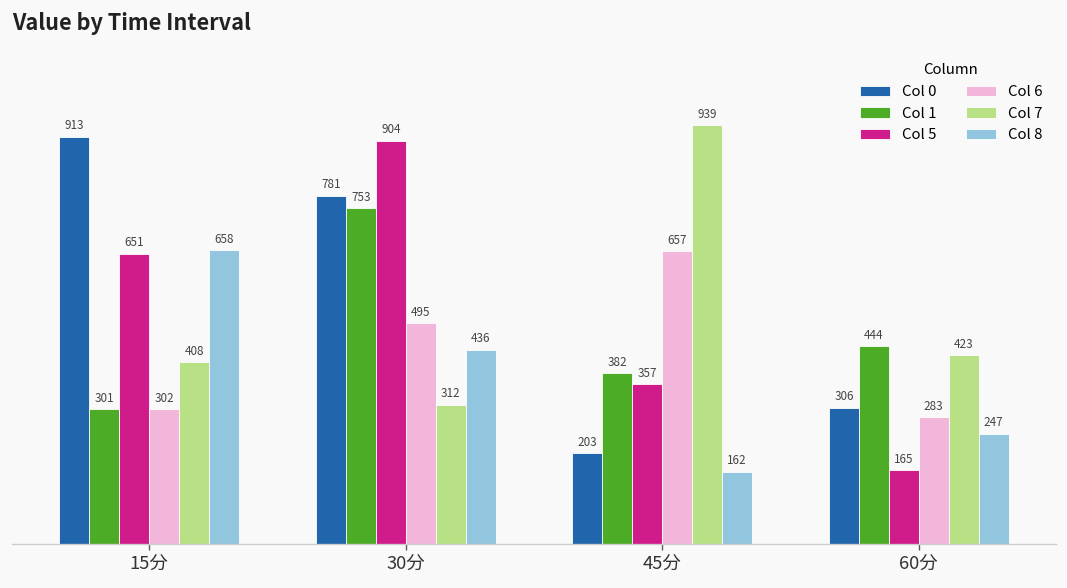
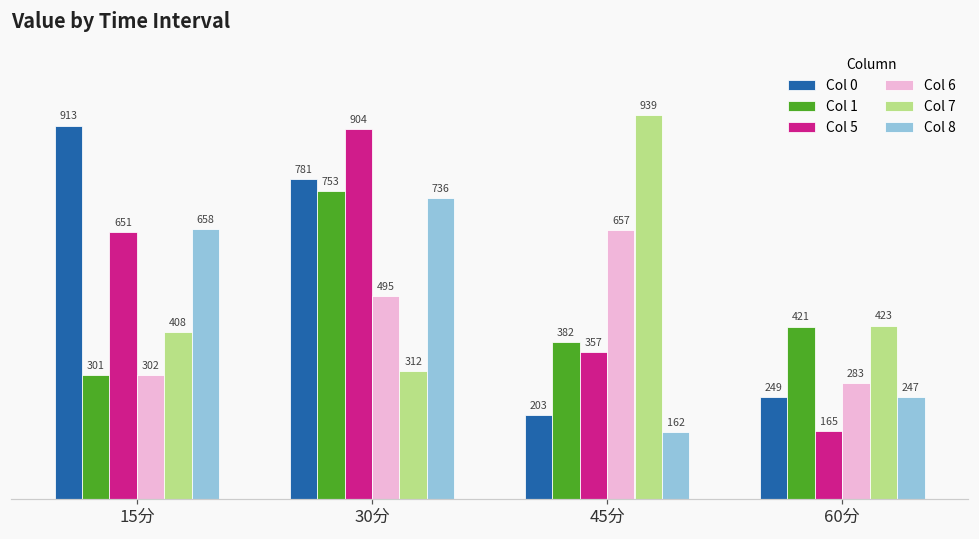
  {
    "Col 0": {
      "15分": 913,
-     "60分": 306
+     "60分": 249
    },
    "Col 1": {
-     "60分": 444
+     "60分": 421
    },
    "Col 5": {
      "60分": 165
    },
    "Col 7": {
      "15分": 408,
      "45分": 939
    },
    "Col 8": {
-     "30分": 436,
+     "30分": 736,
      "45分": 162
    }
  }
